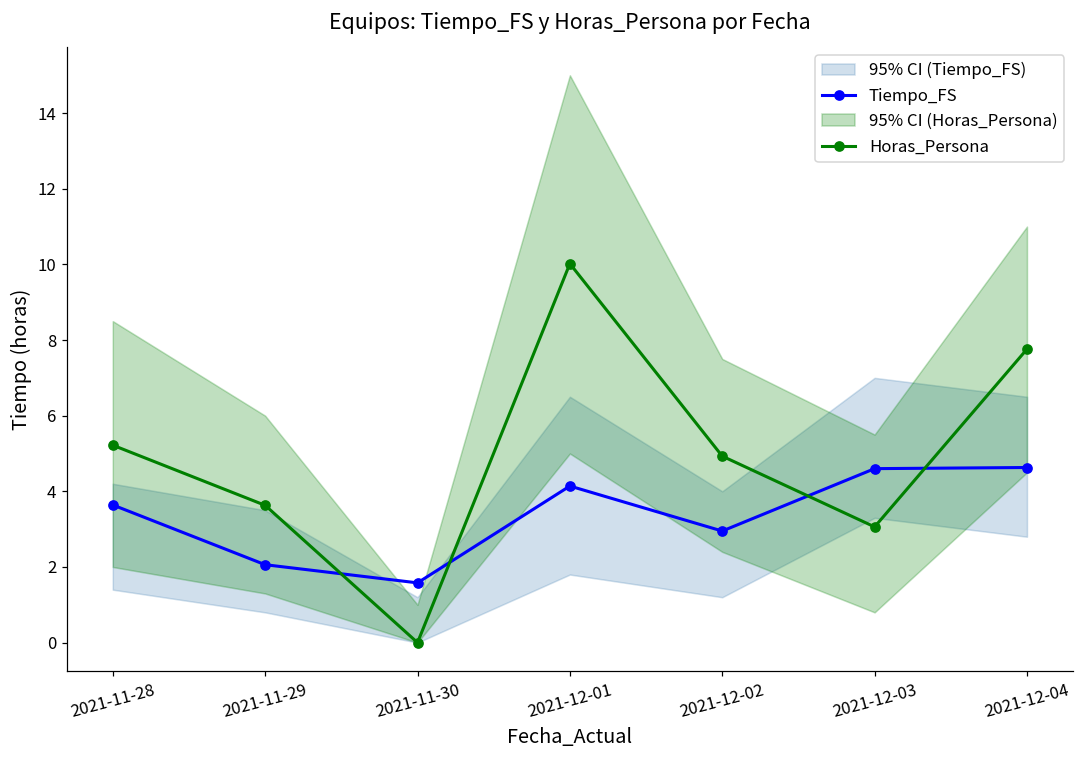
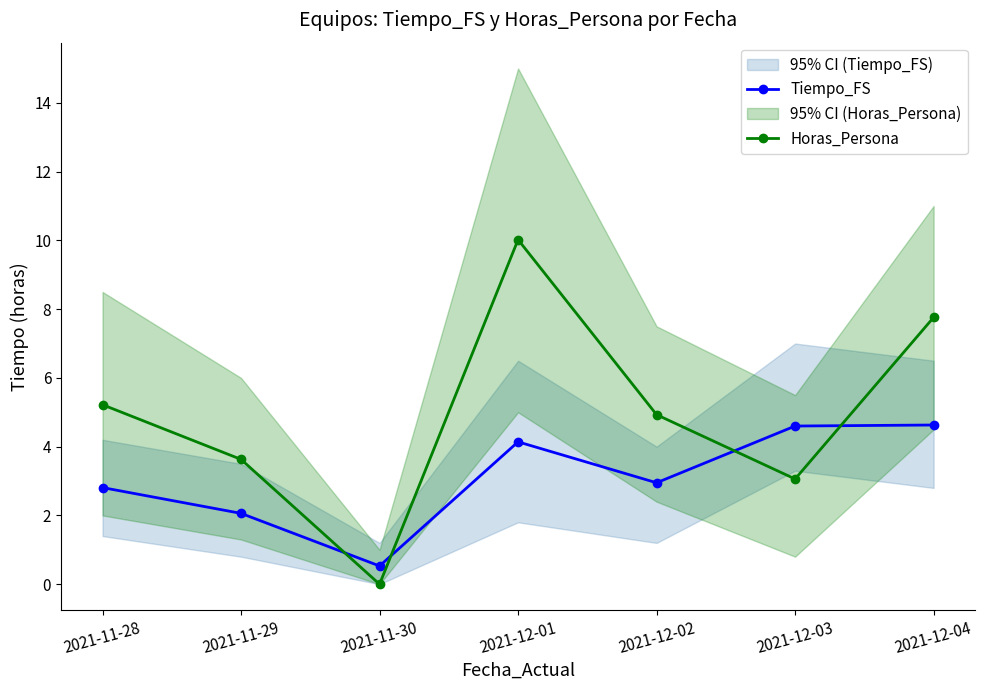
  {
    "Tiempo_FS": {
-     "2021-11-28": 3.6,
+     "2021-11-28": 2.8,
      "2021-11-29": 2.1,
-     "2021-11-30": 1.6,
+     "2021-11-30": 0.5,
      "2021-12-01": 4.1,
      "2021-12-02": 3.0,
      "2021-12-03": 4.6,
      "2021-12-04": 4.6
    }
  }
